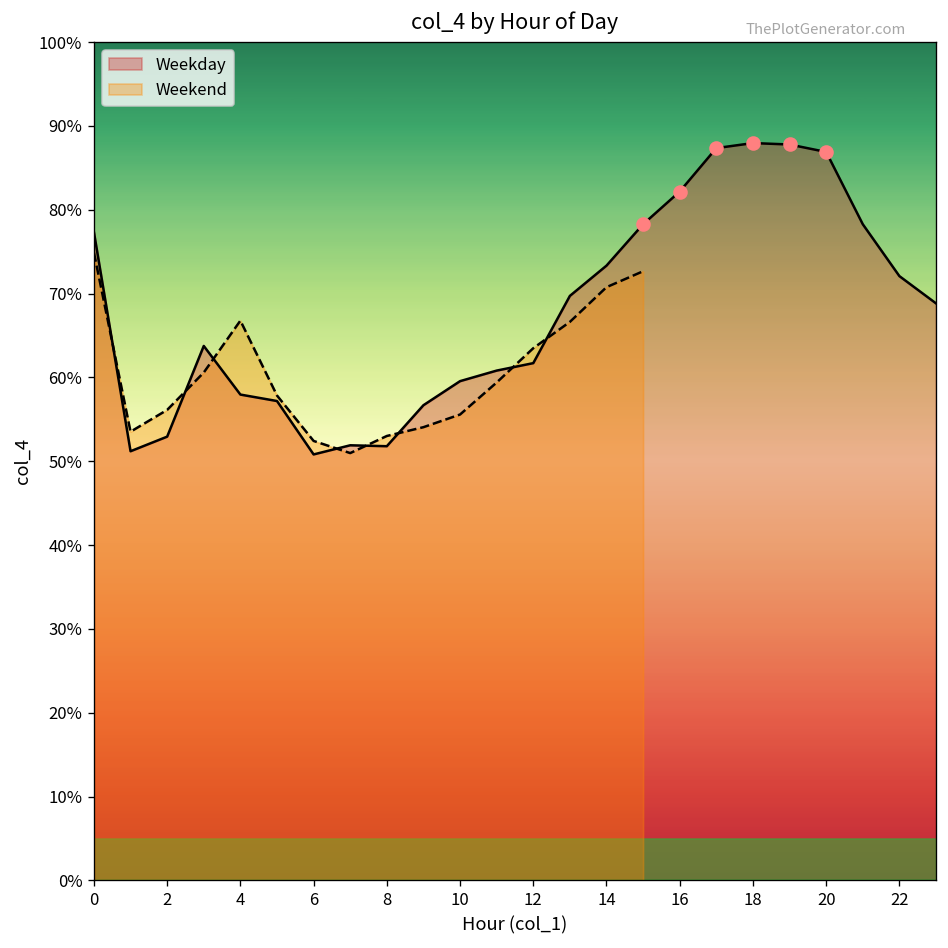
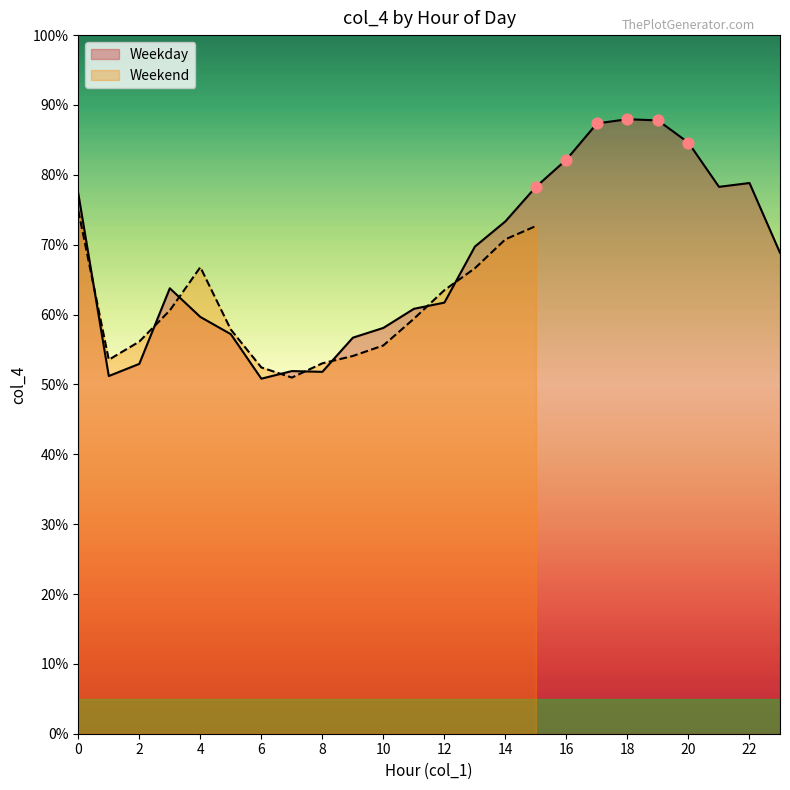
  {
    "Weekday": {
      "0": "77%",
      "2": "53%",
-     "4": "58%",
+     "4": "60%",
      "6": "51%",
      "8": "52%",
-     "10": "60%",
+     "10": "58%",
      "12": "62%",
      "14": "73%",
-     "20": "87%",
-     "22": "72%"
+     "20": "85%",
+     "22": "79%"
    },
    "Weekend": {
      "0": "75%",
      "2": "56%",
      "4": "67%",
      "6": "52%",
      "8": "53%",
      "10": "56%",
      "12": "63%",
      "14": "71%"
    }
  }
